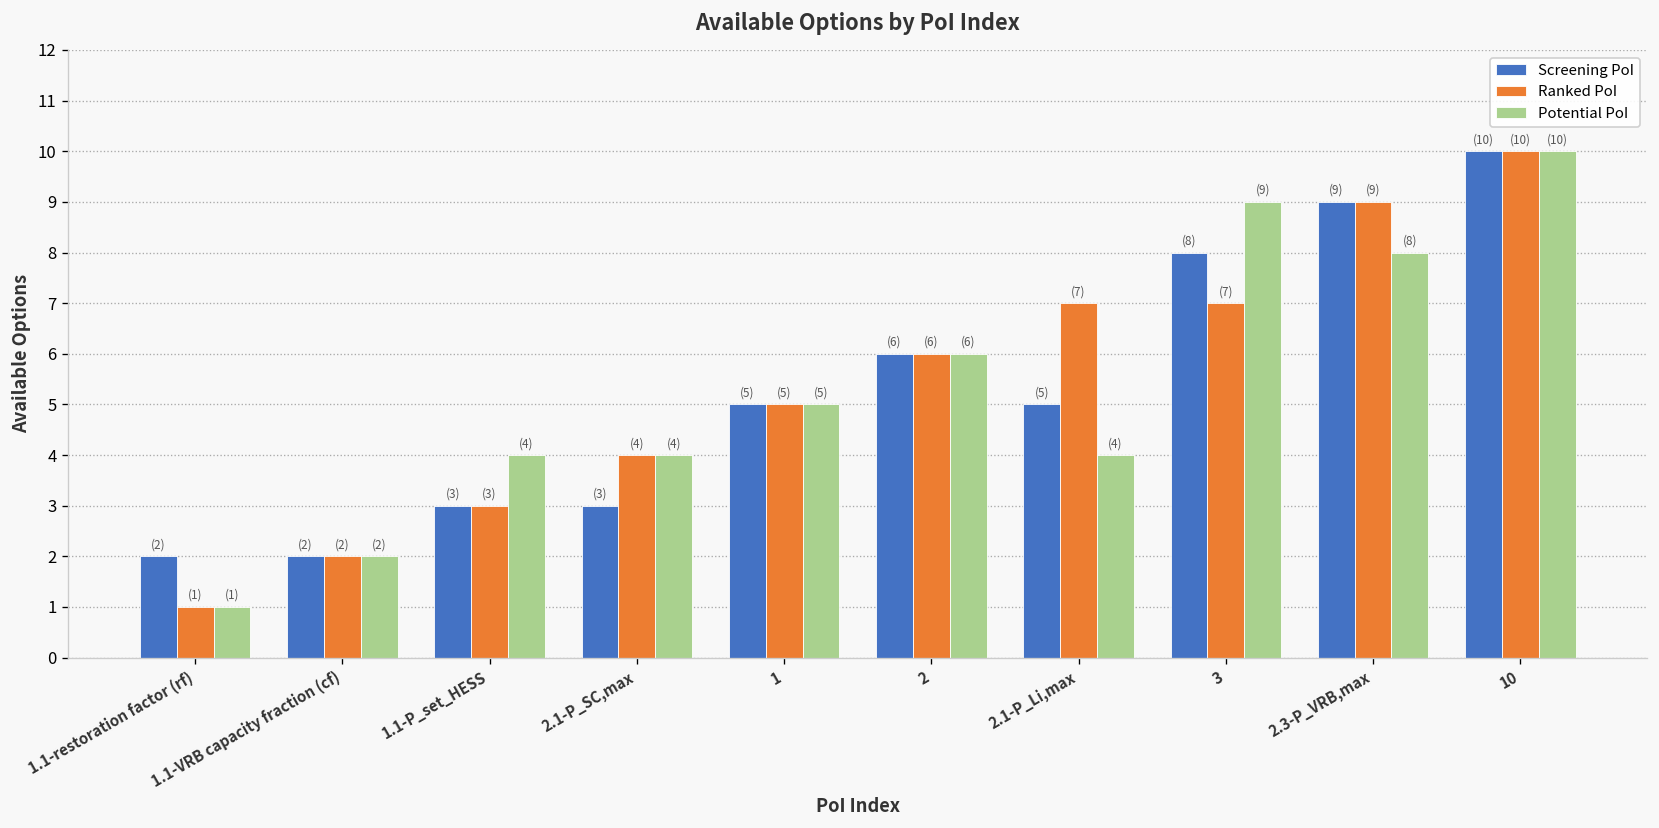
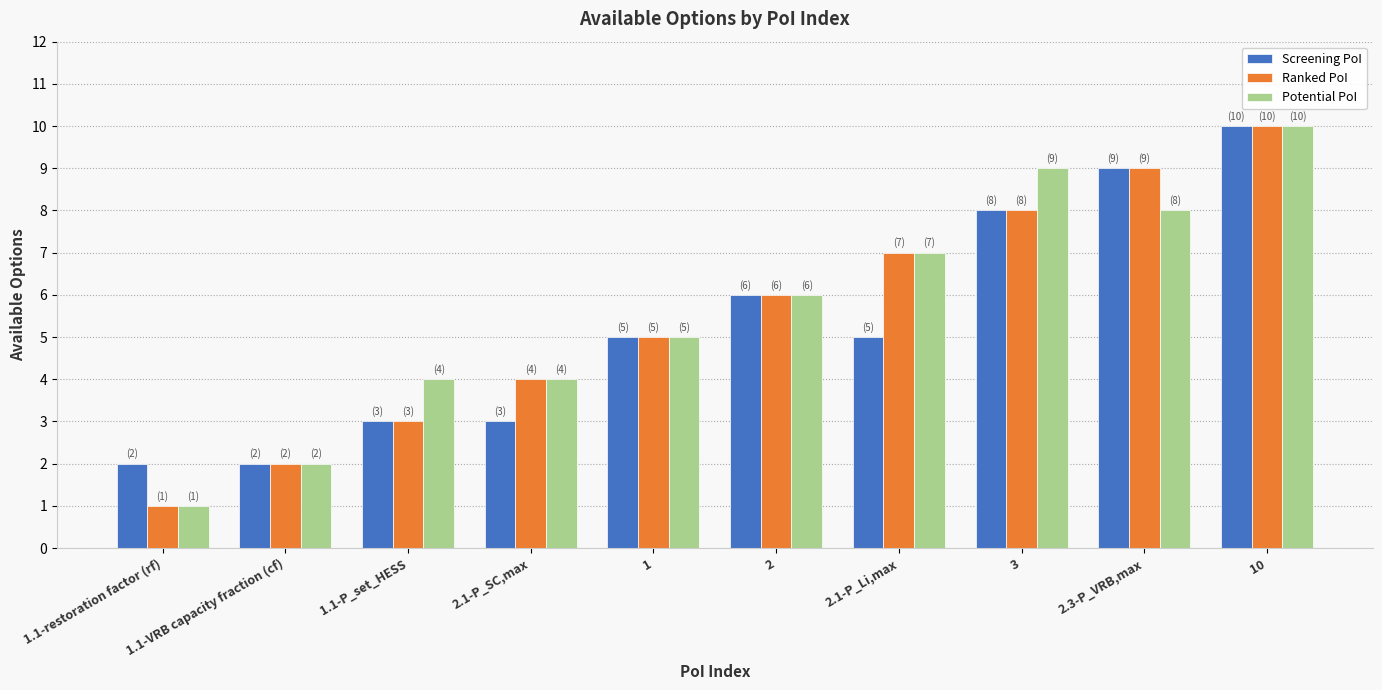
  {
    "Screening PoI": {
      "1.1-restoration factor (rf)": "(2)",
      "1.1-VRB capacity fraction (cf)": "(2)",
      "1.1-P_set_HESS": "(3)",
      "2.1-P_SC,max": "(3)",
      "1": "(5)",
      "2": "(6)",
      "2.1-P_Li,max": "(5)",
      "3": "(8)",
      "2.3-P_VRB,max": "(9)",
      "10": "(10)"
    },
    "Ranked PoI": {
      "1.1-restoration factor (rf)": "(1)",
      "1.1-VRB capacity fraction (cf)": "(2)",
      "1.1-P_set_HESS": "(3)",
      "2.1-P_SC,max": "(4)",
      "1": "(5)",
      "2": "(6)",
      "2.1-P_Li,max": "(7)",
-     "3": "(7)",
+     "3": "(8)",
      "2.3-P_VRB,max": "(9)",
      "10": "(10)"
    },
    "Potential PoI": {
      "1.1-restoration factor (rf)": "(1)",
      "1.1-VRB capacity fraction (cf)": "(2)",
      "1.1-P_set_HESS": "(4)",
      "2.1-P_SC,max": "(4)",
      "1": "(5)",
      "2": "(6)",
-     "2.1-P_Li,max": "(4)",
+     "2.1-P_Li,max": "(7)",
      "3": "(9)",
      "2.3-P_VRB,max": "(8)",
      "10": "(10)"
    }
  }
